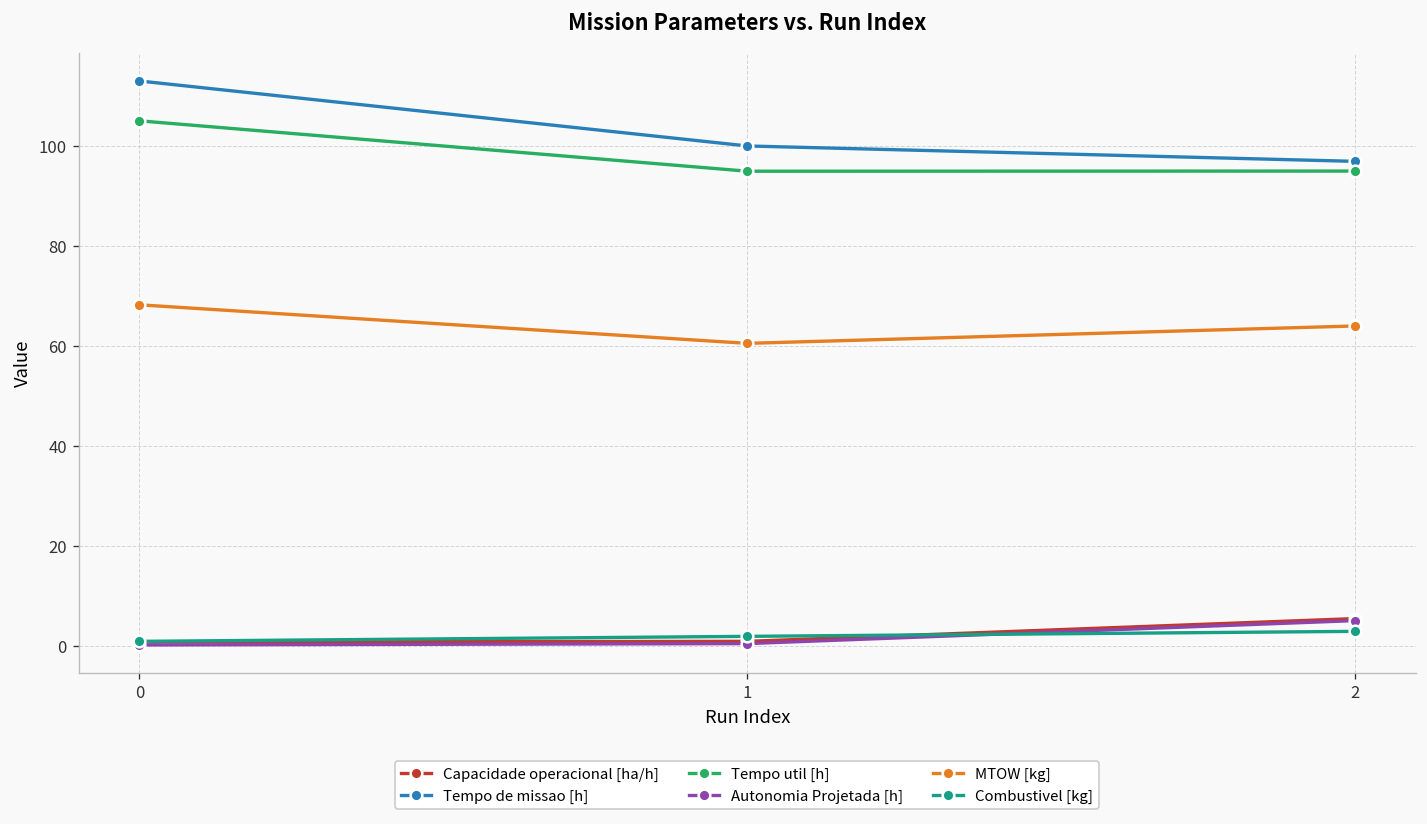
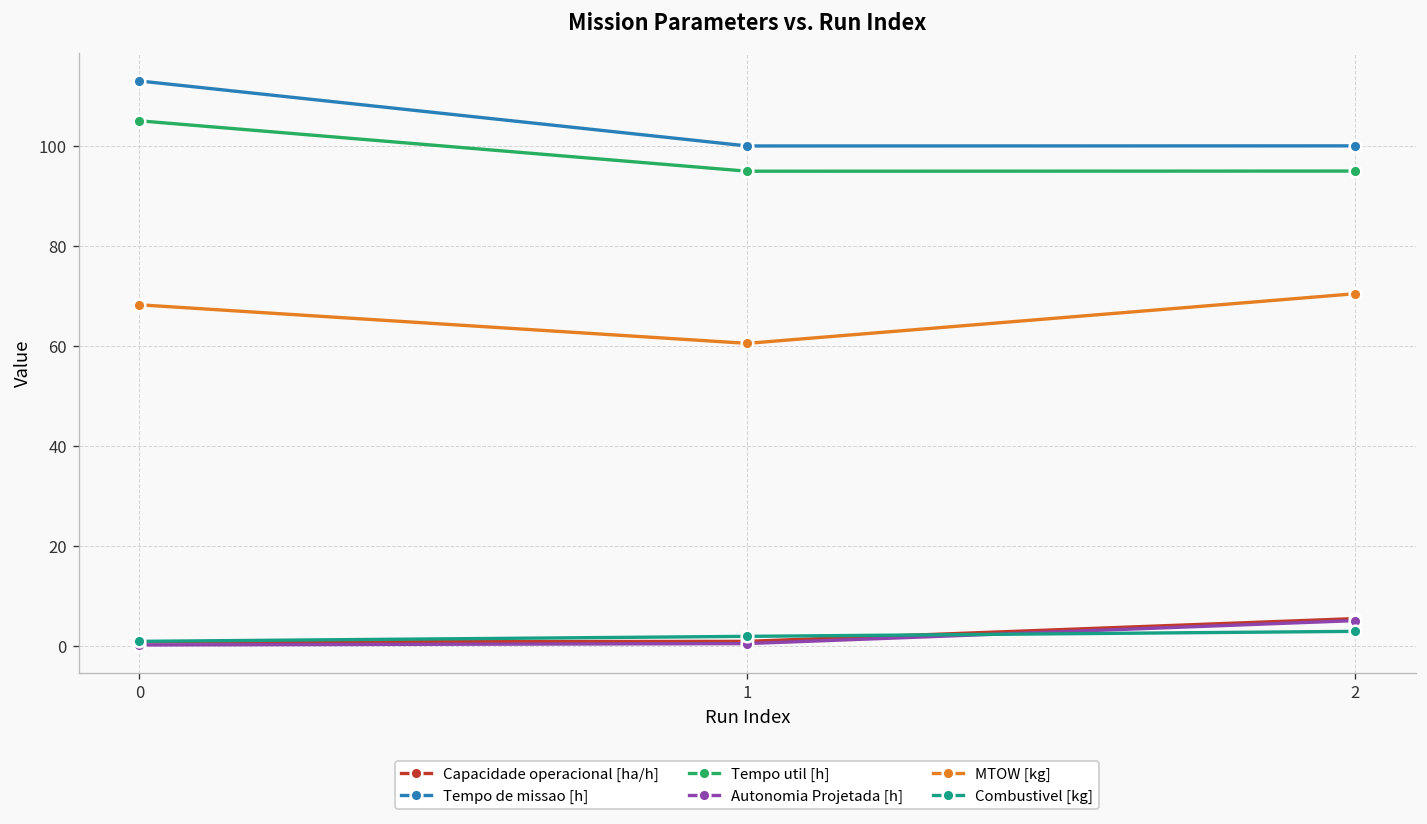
  {
    "Tempo de missao [h]": {
      "0": 113,
      "1": 100,
-     "2": 97
+     "2": 100
    },
    "MTOW [kg]": {
      "0": 68,
      "1": 61,
-     "2": 64
+     "2": 71
    }
  }
